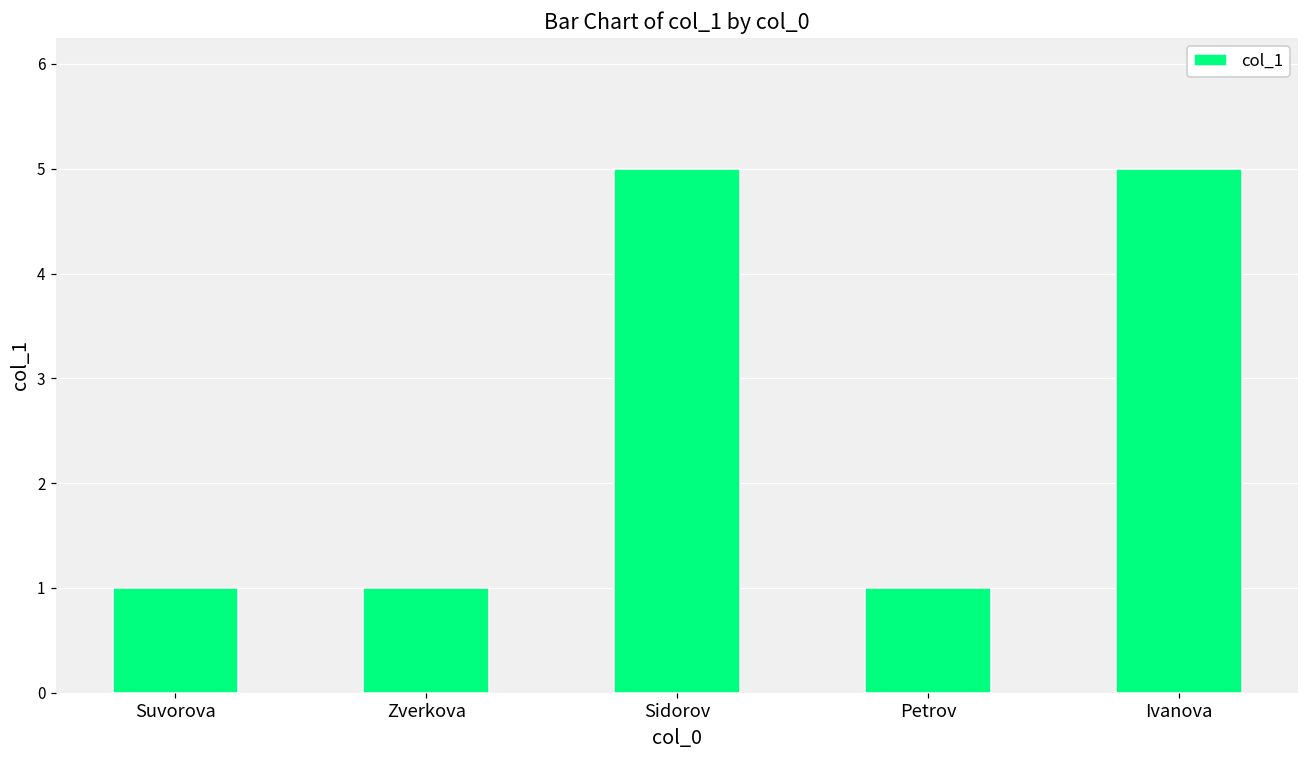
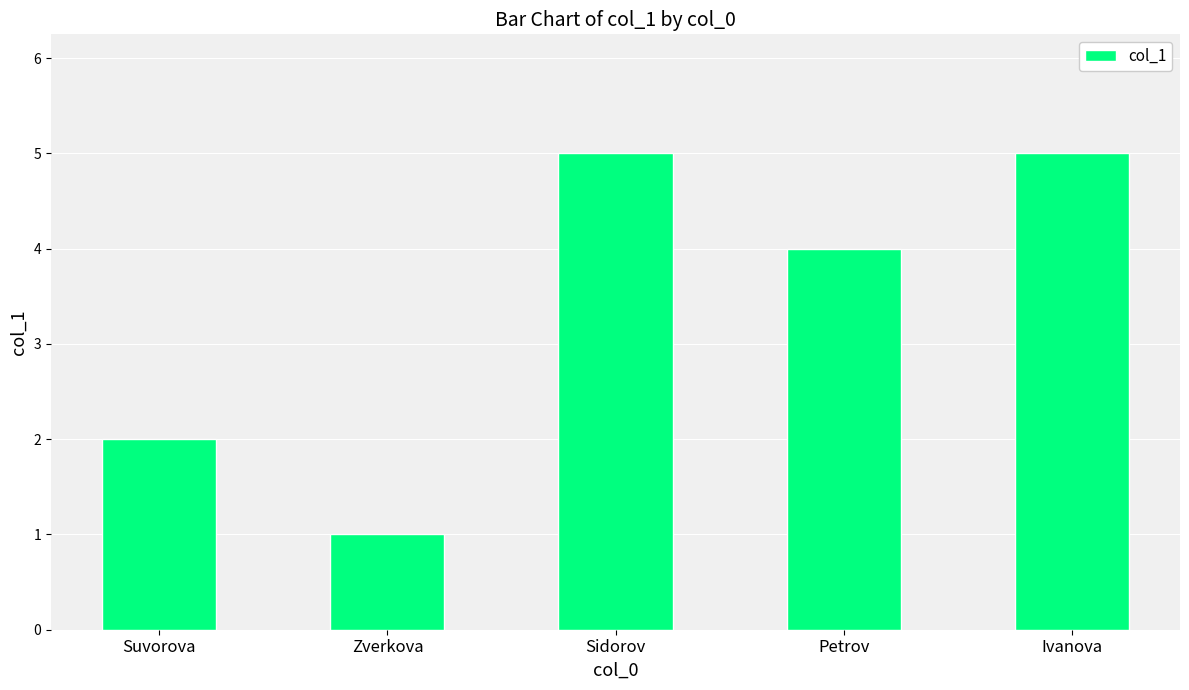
  {
-   "Suvorova": 1,
+   "Suvorova": 2,
    "Zverkova": 1,
    "Sidorov": 5,
-   "Petrov": 1,
+   "Petrov": 4,
    "Ivanova": 5
  }
